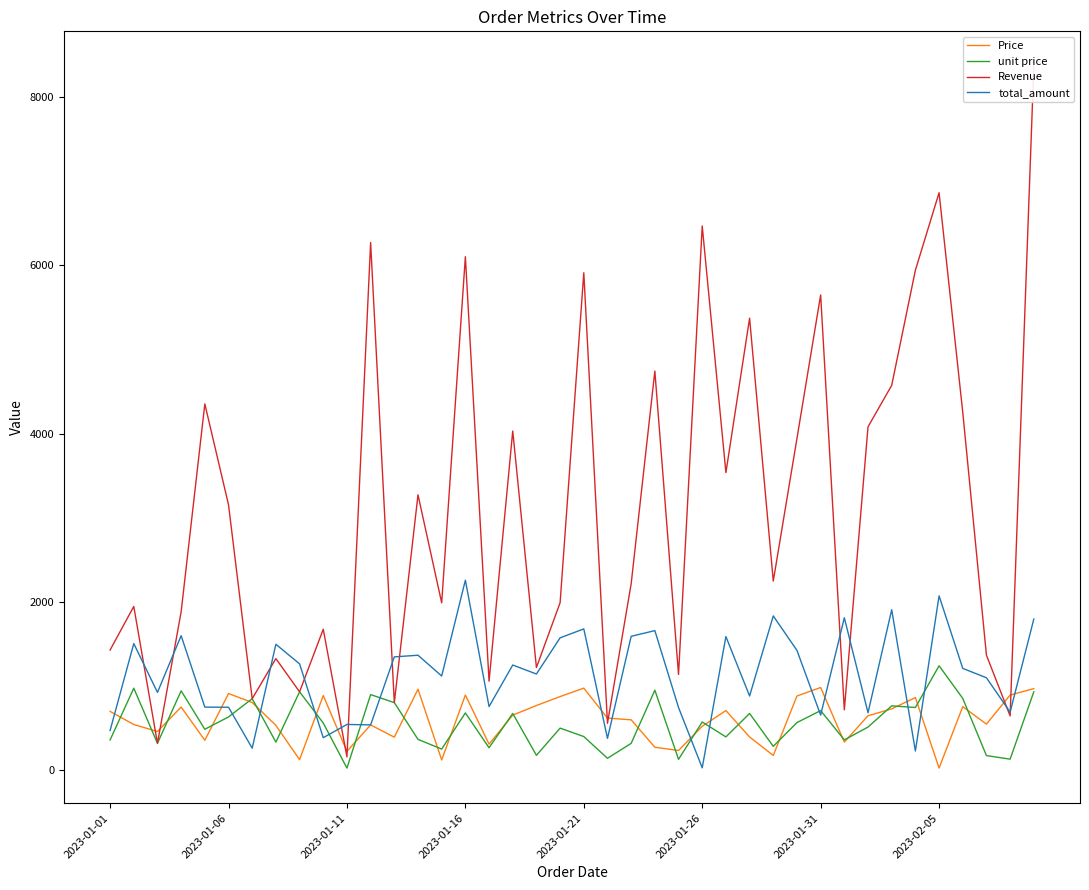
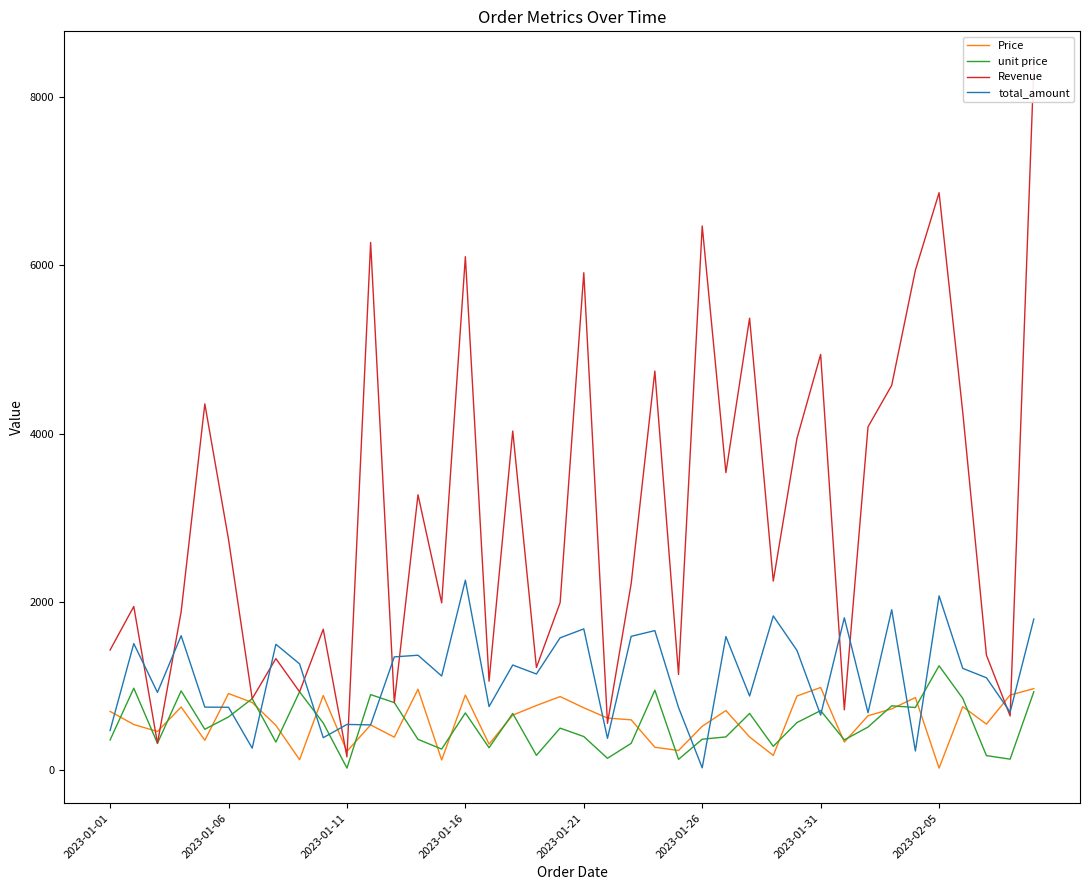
  {
    "Price": {
      "2023-01-01": 700,
      "2023-01-06": 900,
      "2023-01-11": 200,
      "2023-01-16": 900,
-     "2023-01-21": 1000,
+     "2023-01-21": 700,
      "2023-01-26": 500,
      "2023-01-31": 1000,
      "2023-02-05": 0
    },
    "unit price": {
      "2023-01-01": 400,
      "2023-01-06": 600,
      "2023-01-11": 0,
      "2023-01-16": 700,
      "2023-01-21": 400,
-     "2023-01-26": 600,
+     "2023-01-26": 400,
      "2023-01-31": 700,
      "2023-02-05": 1200
    },
    "Revenue": {
      "2023-01-01": 1400,
-     "2023-01-06": 3200,
+     "2023-01-06": 2700,
      "2023-01-11": 200,
      "2023-01-16": 6100,
      "2023-01-21": 5900,
      "2023-01-26": 6500,
-     "2023-01-31": 5600,
+     "2023-01-31": 4900,
      "2023-02-05": 6900
    },
    "total_amount": {
      "2023-01-01": 500,
      "2023-01-06": 700,
      "2023-01-11": 500,
      "2023-01-16": 2300,
      "2023-01-21": 1700,
      "2023-01-26": 0,
      "2023-01-31": 700,
      "2023-02-05": 2100
    }
  }
